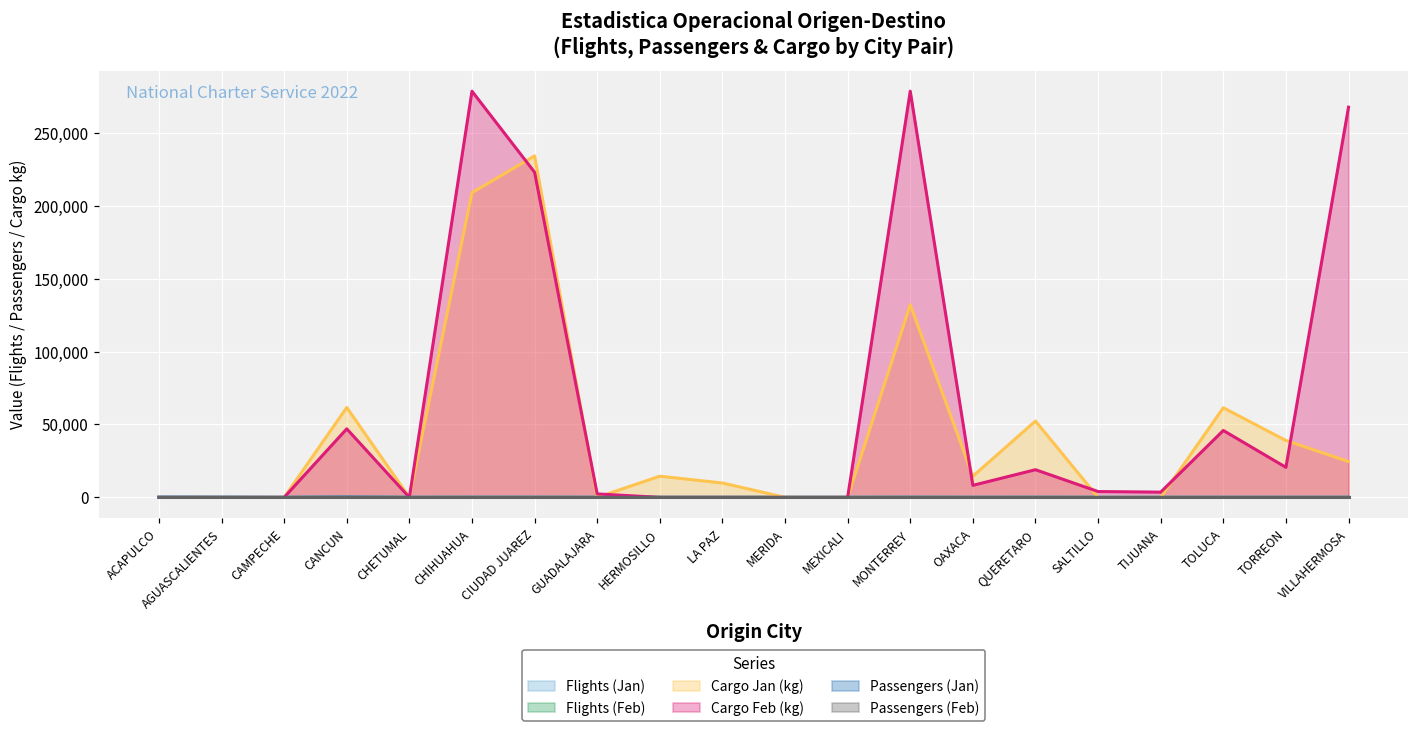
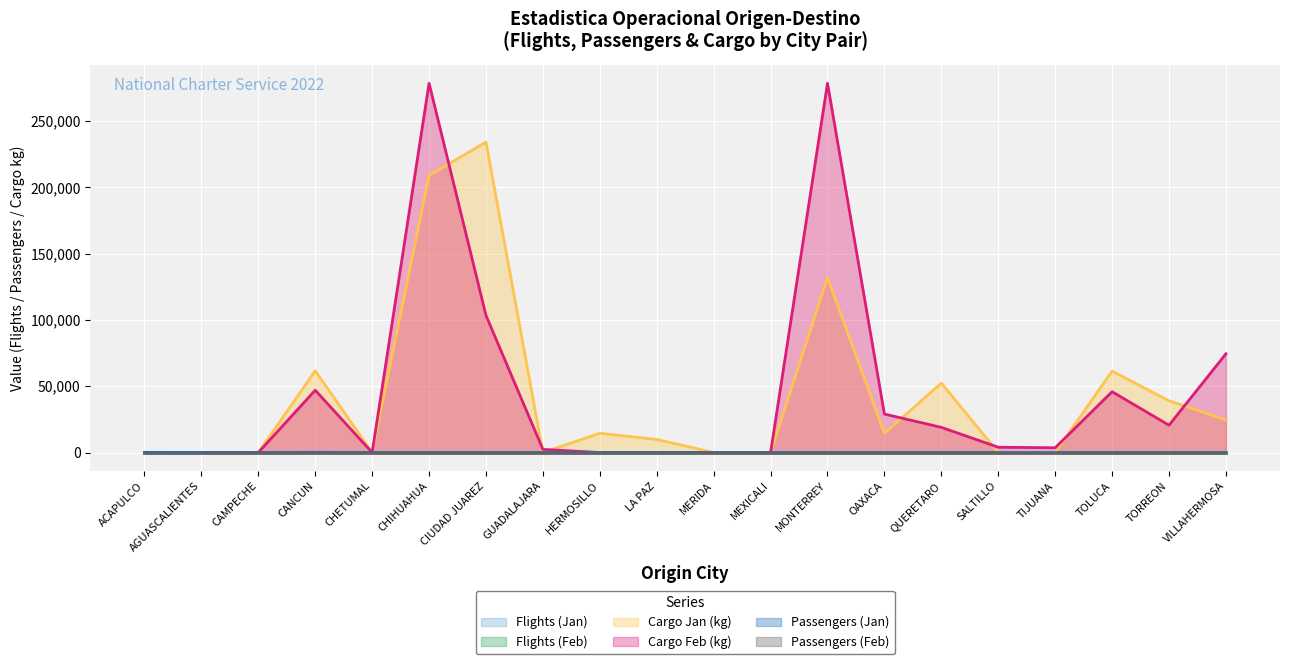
  {
    "Cargo Jan (kg)": {
      "CANCUN": "62,000",
      "CHIHUAHUA": "209,000",
      "CIUDAD JUAREZ": "234,000",
      "HERMOSILLO": "15,000",
      "LA PAZ": "10,000",
      "MONTERREY": "132,000",
      "OAXACA": "15,000",
      "QUERETARO": "52,000",
      "TOLUCA": "61,000",
      "TORREON": "39,000",
      "VILLAHERMOSA": "25,000"
    },
    "Cargo Feb (kg)": {
      "CANCUN": "47,000",
      "CHIHUAHUA": "279,000",
-     "CIUDAD JUAREZ": "223,000",
+     "CIUDAD JUAREZ": "103,000",
      "GUADALAJARA": "2,000",
      "MONTERREY": "279,000",
-     "OAXACA": "8,000",
+     "OAXACA": "29,000",
      "QUERETARO": "19,000",
      "SALTILLO": "4,000",
      "TIJUANA": "4,000",
      "TOLUCA": "46,000",
      "TORREON": "21,000",
-     "VILLAHERMOSA": "268,000"
+     "VILLAHERMOSA": "74,000"
    },
    "Passengers (Feb)": {
      "CANCUN": "0",
      "CHIHUAHUA": "0",
      "CIUDAD JUAREZ": "0",
      "MONTERREY": "0",
      "OAXACA": "0",
      "QUERETARO": "0",
      "TOLUCA": "0",
      "TORREON": "0",
      "VILLAHERMOSA": "0"
    }
  }
